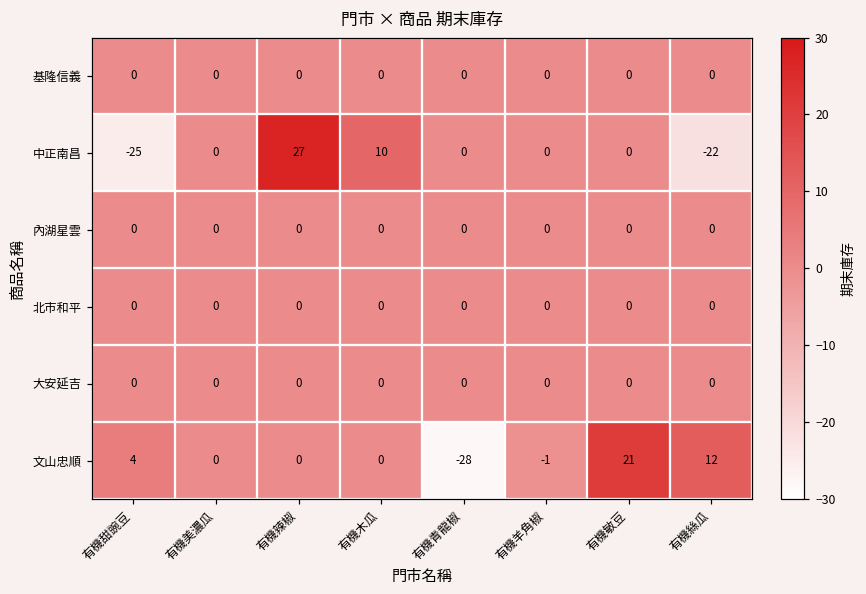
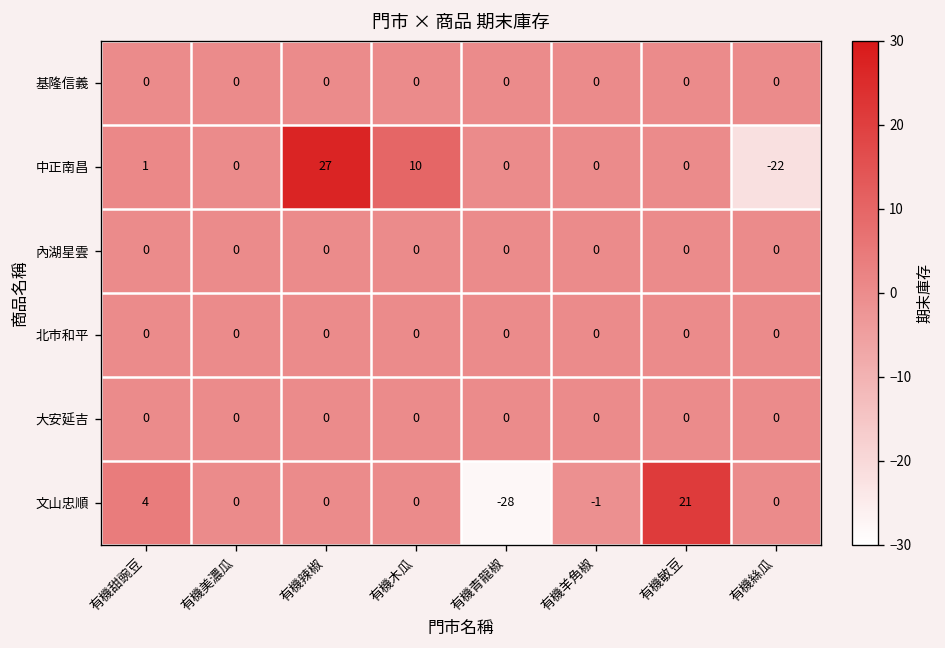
  {
    "基隆信義": {
      "有機甜豌豆": 0,
      "有機美濃瓜": 0,
      "有機辣椒": 0,
      "有機木瓜": 0,
      "有機青龍椒": 0,
      "有機羊角椒": 0,
      "有機敏豆": 0,
      "有機絲瓜": 0
    },
    "中正南昌": {
-     "有機甜豌豆": -25,
+     "有機甜豌豆": 1,
      "有機美濃瓜": 0,
      "有機辣椒": 27,
      "有機木瓜": 10,
      "有機青龍椒": 0,
      "有機羊角椒": 0,
      "有機敏豆": 0,
      "有機絲瓜": -22
    },
    "內湖星雲": {
      "有機甜豌豆": 0,
      "有機美濃瓜": 0,
      "有機辣椒": 0,
      "有機木瓜": 0,
      "有機青龍椒": 0,
      "有機羊角椒": 0,
      "有機敏豆": 0,
      "有機絲瓜": 0
    },
    "北市和平": {
      "有機甜豌豆": 0,
      "有機美濃瓜": 0,
      "有機辣椒": 0,
      "有機木瓜": 0,
      "有機青龍椒": 0,
      "有機羊角椒": 0,
      "有機敏豆": 0,
      "有機絲瓜": 0
    },
    "大安延吉": {
      "有機甜豌豆": 0,
      "有機美濃瓜": 0,
      "有機辣椒": 0,
      "有機木瓜": 0,
      "有機青龍椒": 0,
      "有機羊角椒": 0,
      "有機敏豆": 0,
      "有機絲瓜": 0
    },
    "文山忠順": {
      "有機甜豌豆": 4,
      "有機美濃瓜": 0,
      "有機辣椒": 0,
      "有機木瓜": 0,
      "有機青龍椒": -28,
      "有機羊角椒": -1,
      "有機敏豆": 21,
-     "有機絲瓜": 12
+     "有機絲瓜": 0
    }
  }
